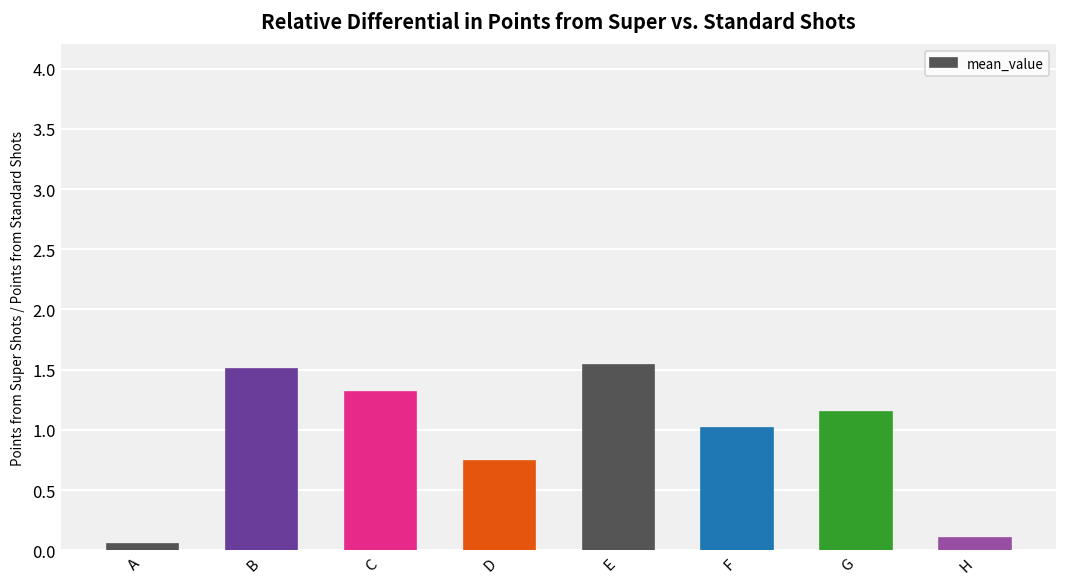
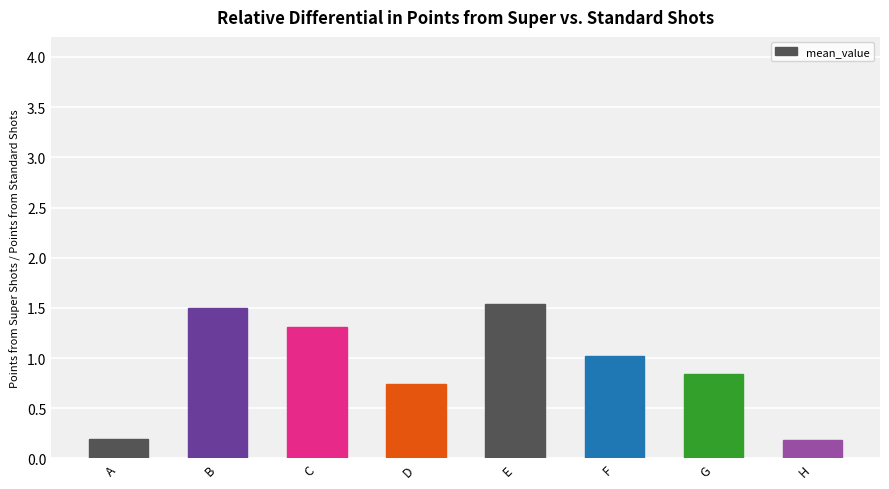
  {
-   "A": 0.05,
+   "A": 0.20,
    "B": 1.50,
    "C": 1.31,
    "D": 0.75,
    "E": 1.54,
    "F": 1.02,
-   "G": 1.15,
-   "H": 0.11
+   "G": 0.84,
+   "H": 0.19
  }
